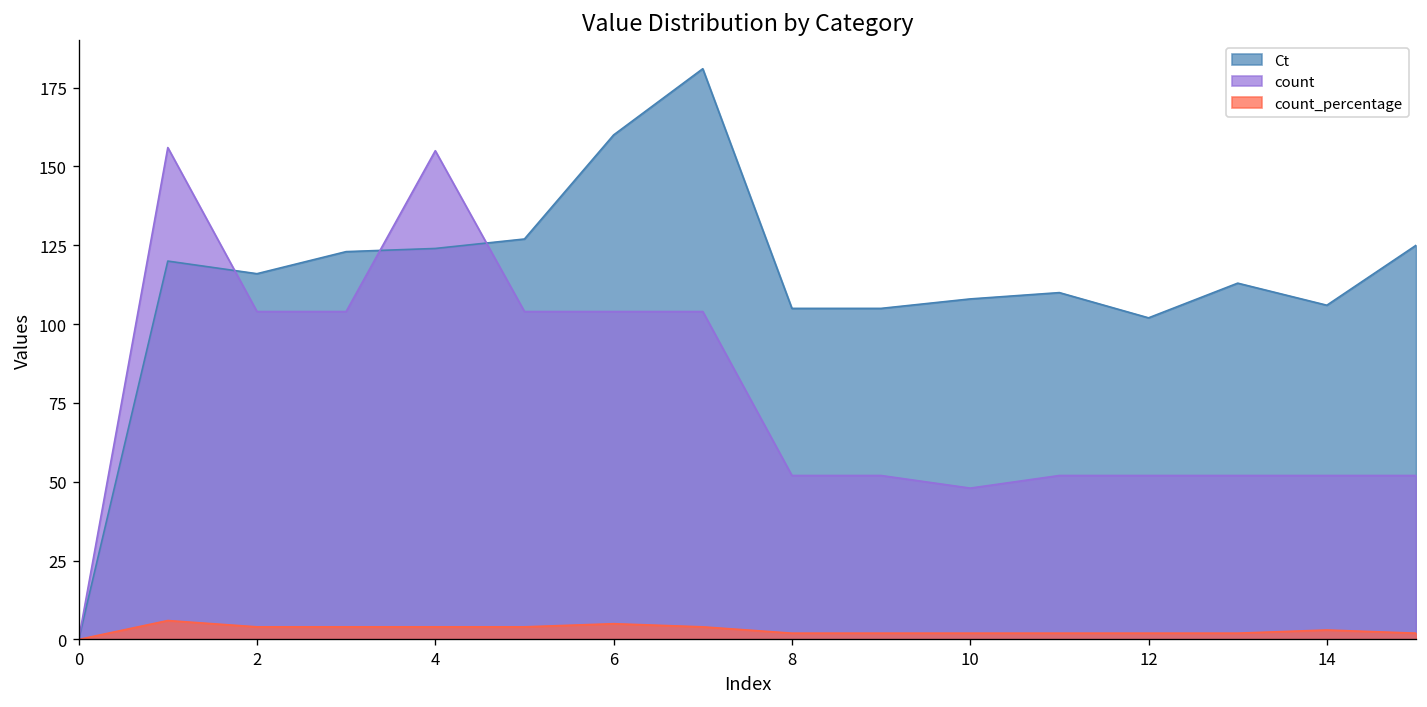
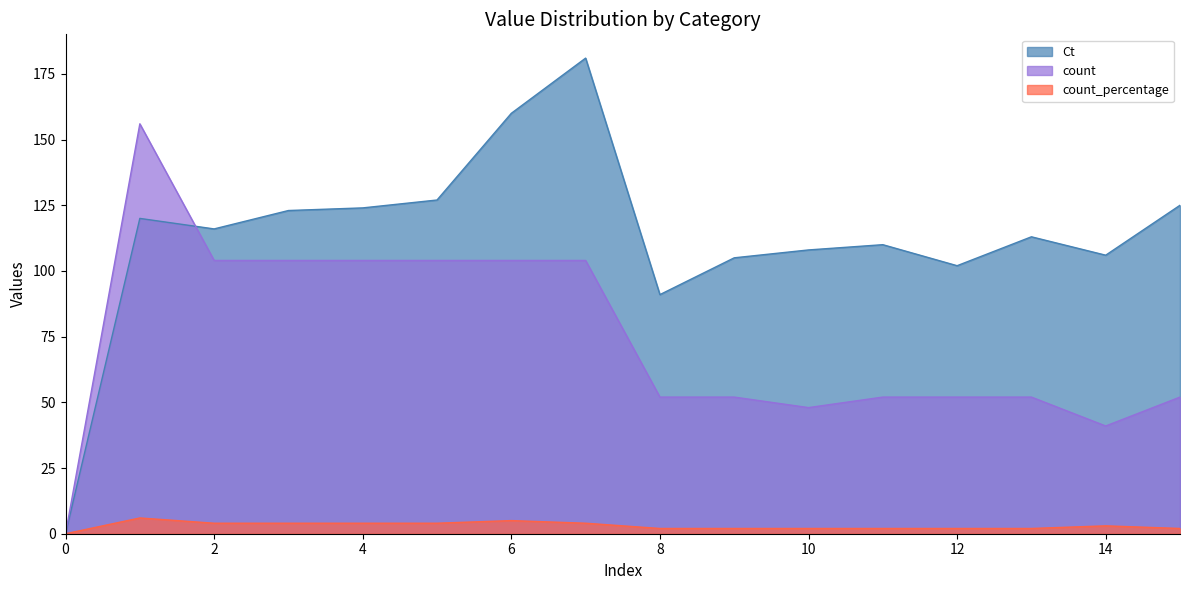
  {
    "Ct": {
      "2": 116,
      "4": 124,
      "6": 160,
-     "8": 105,
+     "8": 91,
      "10": 108,
      "12": 102,
      "14": 106
    },
    "count": {
      "2": 104,
-     "4": 155,
+     "4": 104,
      "6": 104,
      "8": 52,
      "10": 48,
      "12": 52,
-     "14": 52
+     "14": 41
    },
    "count_percentage": {
      "2": 4,
      "4": 4,
      "6": 5,
      "8": 2,
      "10": 2,
      "12": 2,
      "14": 3
    }
  }
